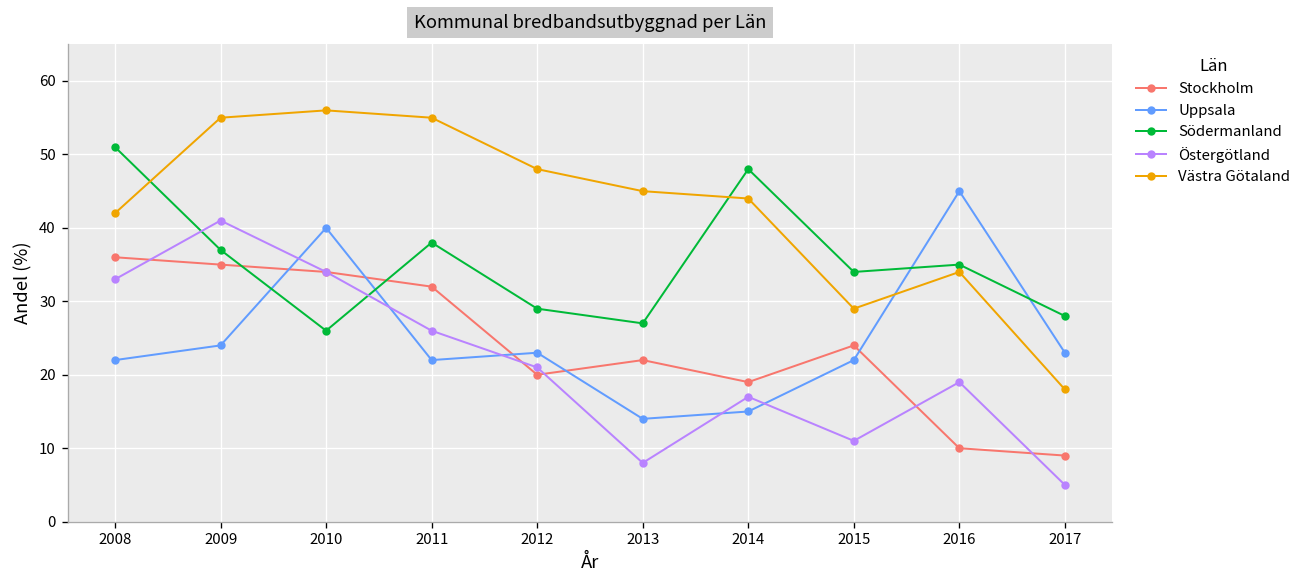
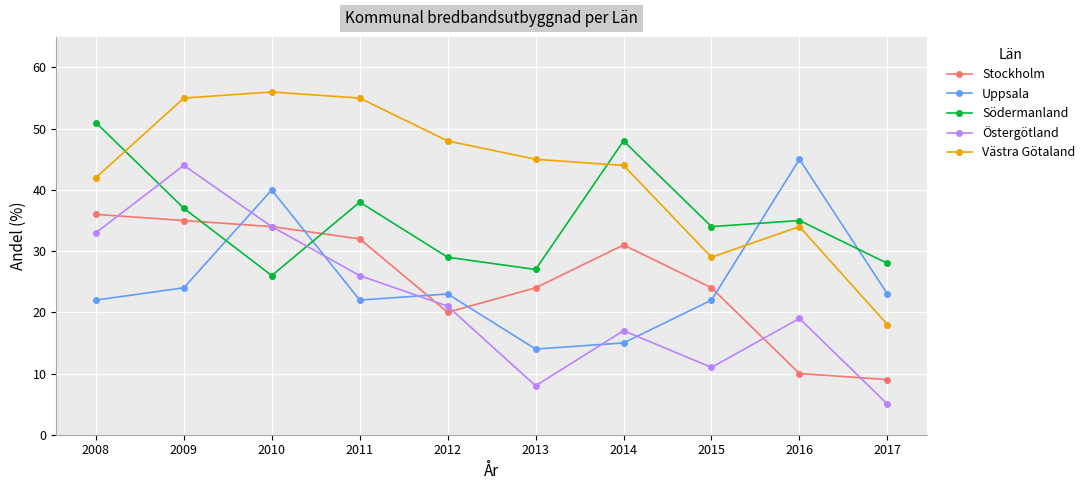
  {
    "Stockholm": {
      "2008": 36,
      "2009": 35,
      "2011": 32,
      "2012": 20,
-     "2013": 22,
-     "2014": 19,
+     "2013": 24,
+     "2014": 31,
      "2015": 24,
      "2016": 10,
      "2017": 9
    },
    "Uppsala": {
      "2008": 22,
      "2009": 24,
      "2010": 40,
      "2011": 22,
      "2012": 23,
      "2013": 14,
      "2014": 15,
      "2015": 22,
      "2016": 45,
      "2017": 23
    },
    "Södermanland": {
      "2008": 51,
      "2009": 37,
      "2010": 26,
      "2011": 38,
      "2012": 29,
      "2013": 27,
      "2014": 48,
      "2015": 34,
      "2016": 35,
      "2017": 28
    },
    "Östergötland": {
      "2008": 33,
-     "2009": 41,
+     "2009": 44,
      "2011": 26,
      "2012": 21,
      "2013": 8,
      "2014": 17,
      "2015": 11,
      "2016": 19,
      "2017": 5
    },
    "Västra Götaland": {
      "2008": 42,
      "2009": 55,
      "2010": 56,
      "2011": 55,
      "2012": 48,
      "2013": 45,
      "2014": 44,
      "2015": 29,
      "2016": 34,
      "2017": 18
    }
  }
